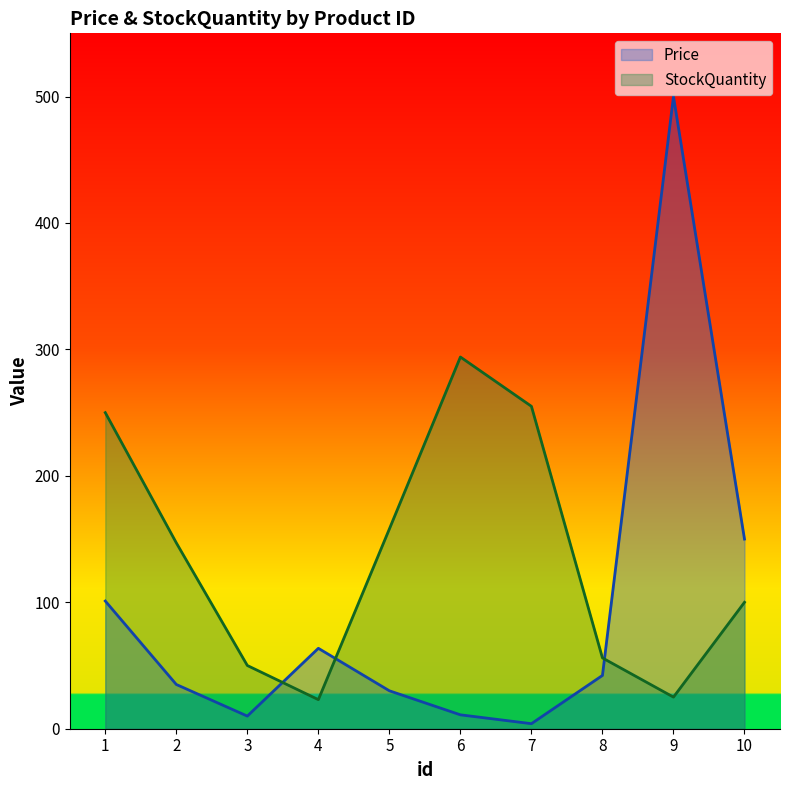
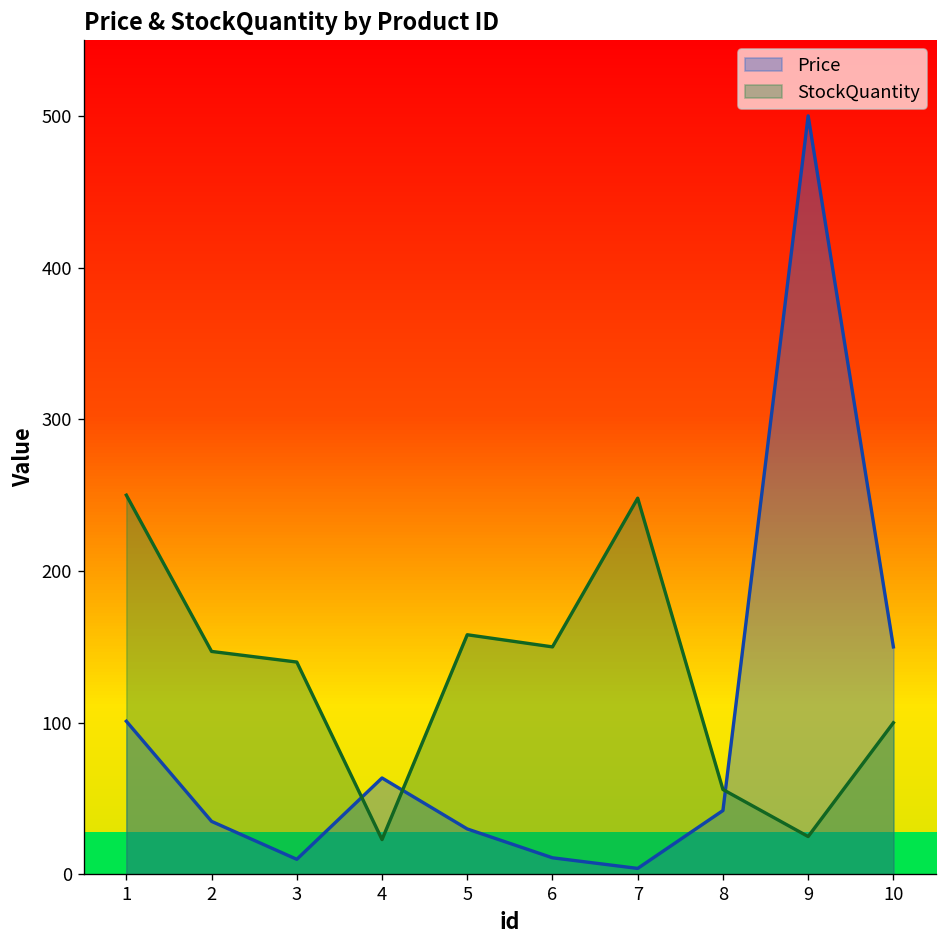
  {
    "Price": {
      "1": 101,
      "2": 35,
      "3": 10,
      "4": 64,
      "5": 30,
      "6": 11,
      "7": 4,
      "8": 42,
      "9": 500,
      "10": 150
    },
    "StockQuantity": {
      "1": 250,
      "2": 147,
-     "3": 50,
+     "3": 140,
      "4": 23,
      "5": 158,
-     "6": 294,
-     "7": 255,
+     "6": 150,
+     "7": 248,
      "8": 56,
      "9": 25,
      "10": 100
    }
  }
